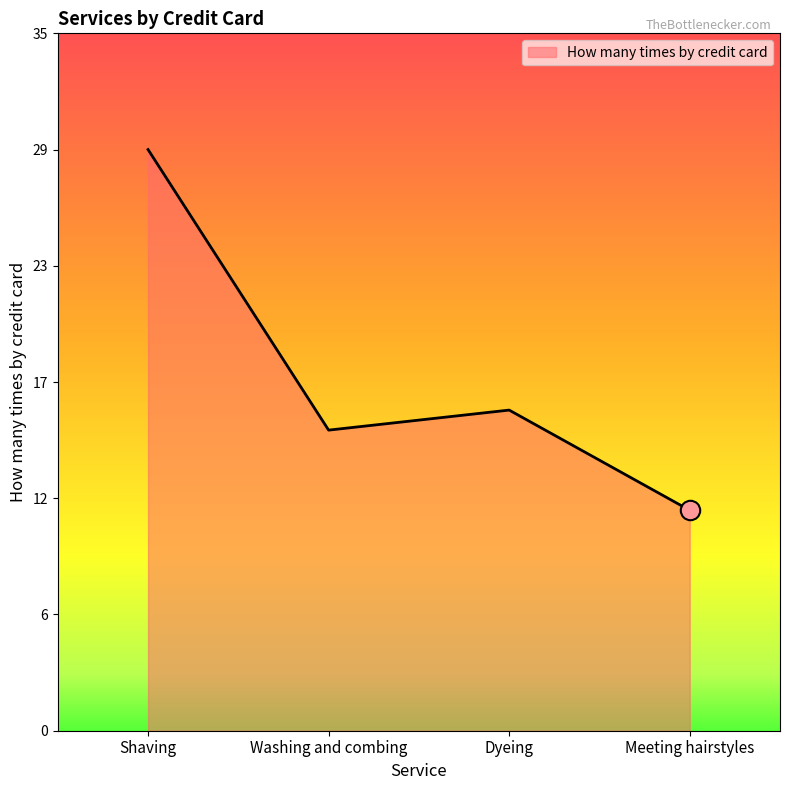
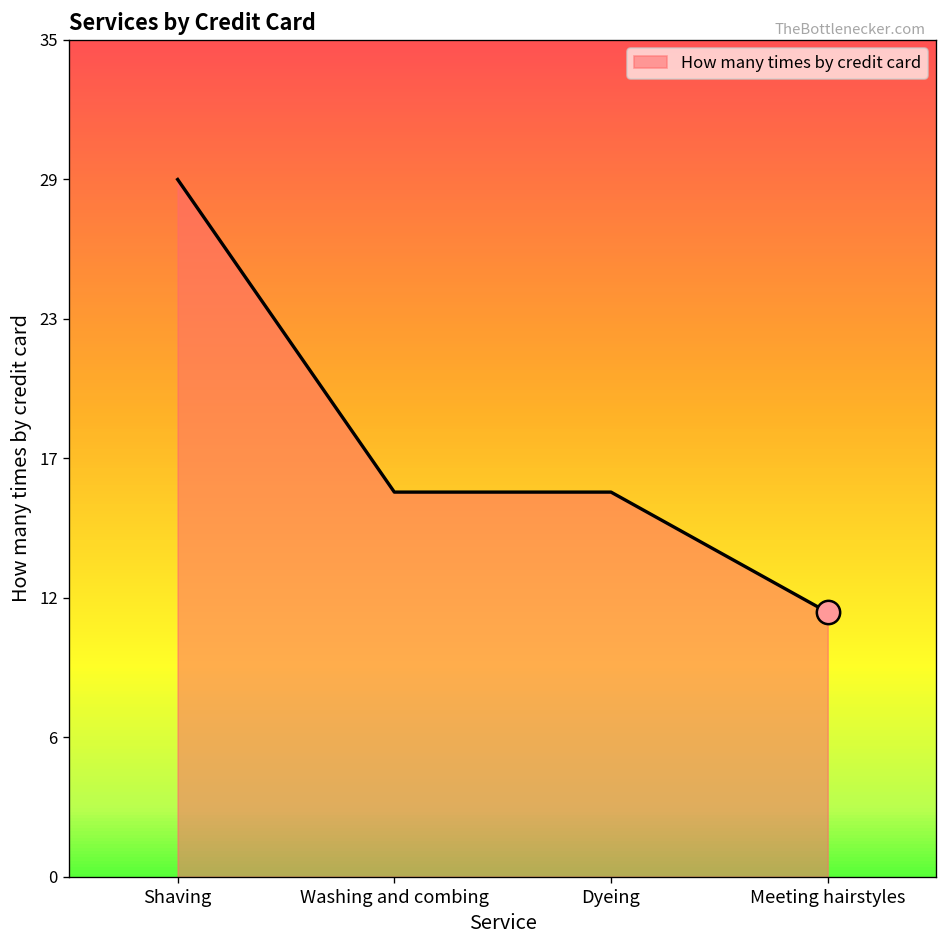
  {
    "How many times by credit card": {
      "Shaving": 29,
-     "Washing and combing": 15,
+     "Washing and combing": 16,
      "Dyeing": 16
    }
  }
